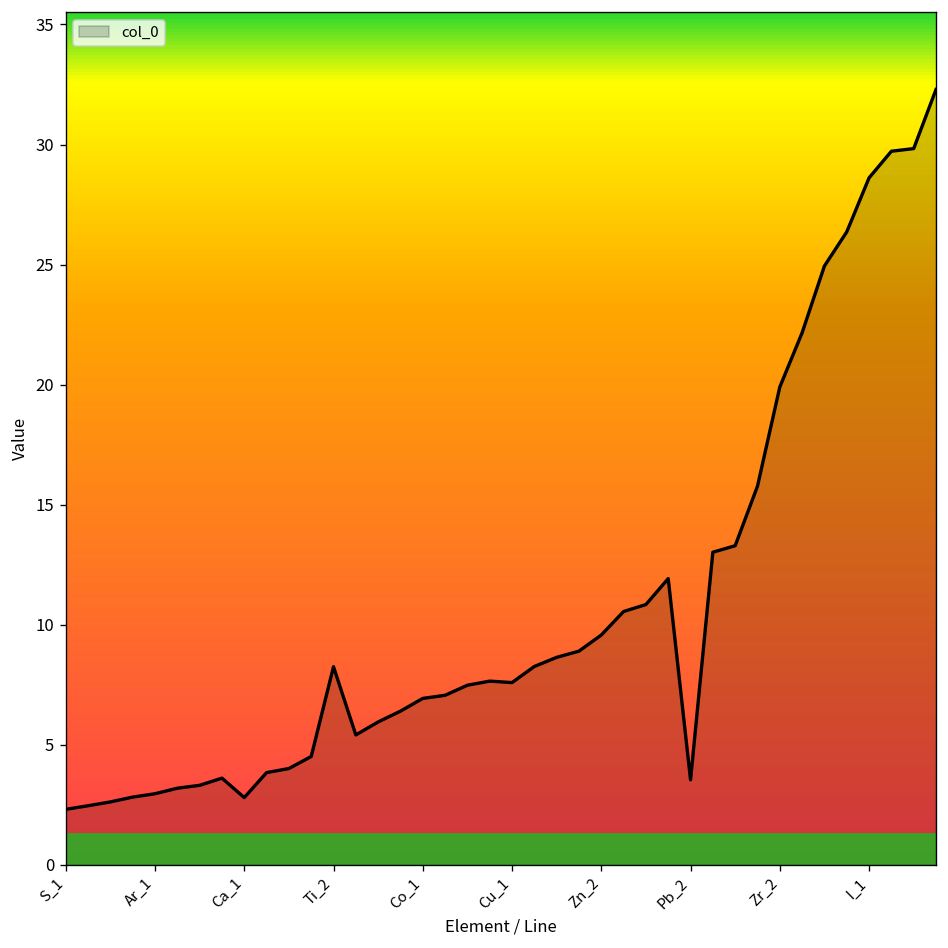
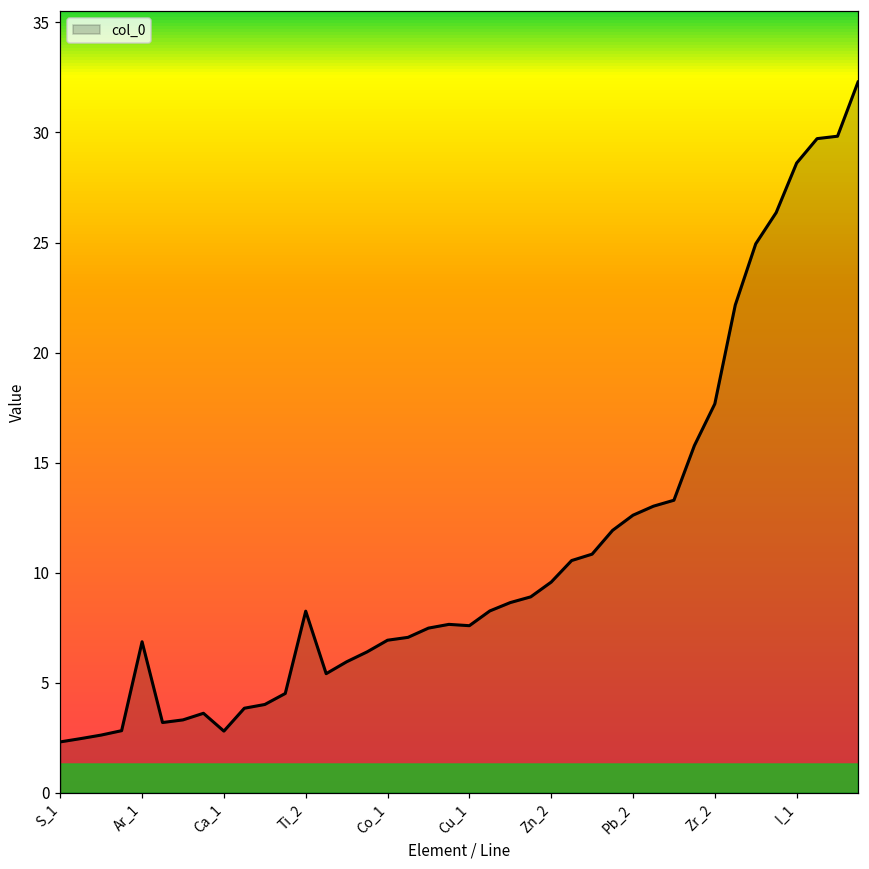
  {
    "S_1": 2.3,
-   "Ar_1": 3.0,
+   "Ar_1": 6.9,
    "Ca_1": 2.8,
    "Ti_2": 8.3,
    "Co_1": 6.9,
    "Cu_1": 7.6,
    "Zn_2": 9.6,
-   "Pb_2": 3.5,
-   "Zr_2": 19.9,
+   "Pb_2": 12.6,
+   "Zr_2": 17.7,
    "I_1": 28.6
  }
